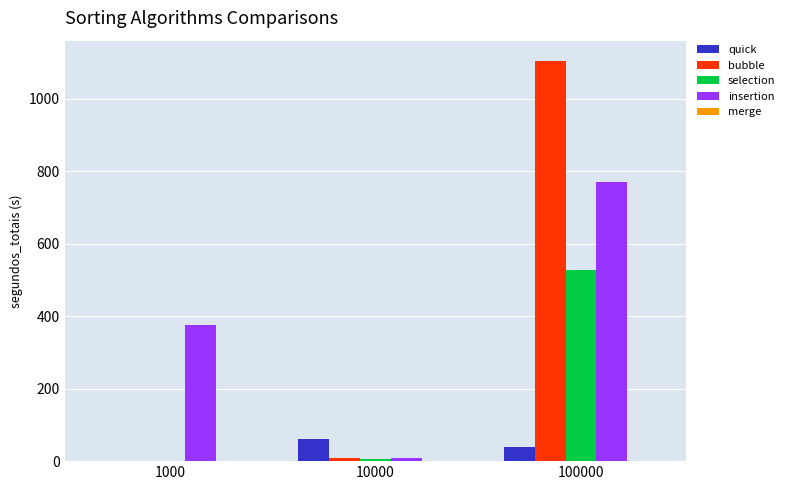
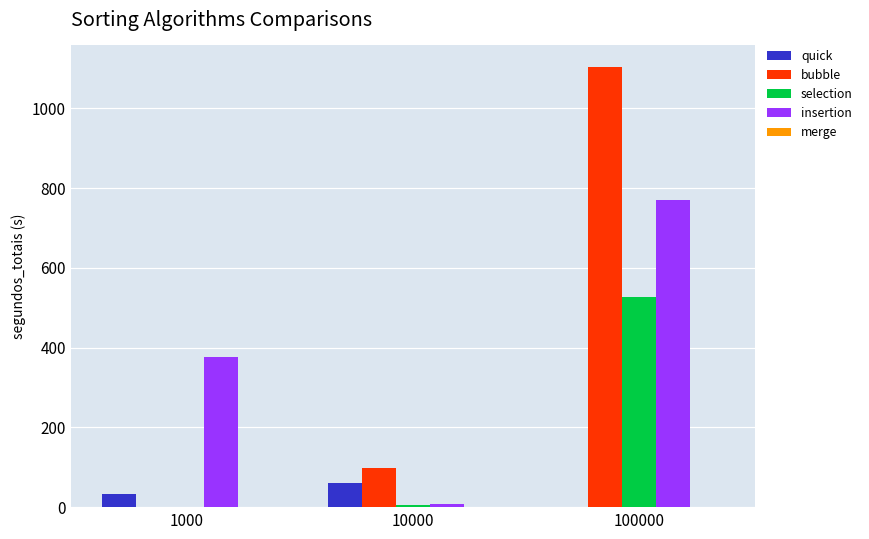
  {
    "quick": {
-     "1000": 0,
+     "1000": 30,
      "10000": 60,
-     "100000": 40
+     "100000": 0
    },
    "bubble": {
-     "10000": 10,
+     "10000": 100,
      "100000": 1100
    },
    "selection": {
      "100000": 530
    },
    "insertion": {
      "1000": 380,
      "10000": 10,
      "100000": 770
    }
  }
